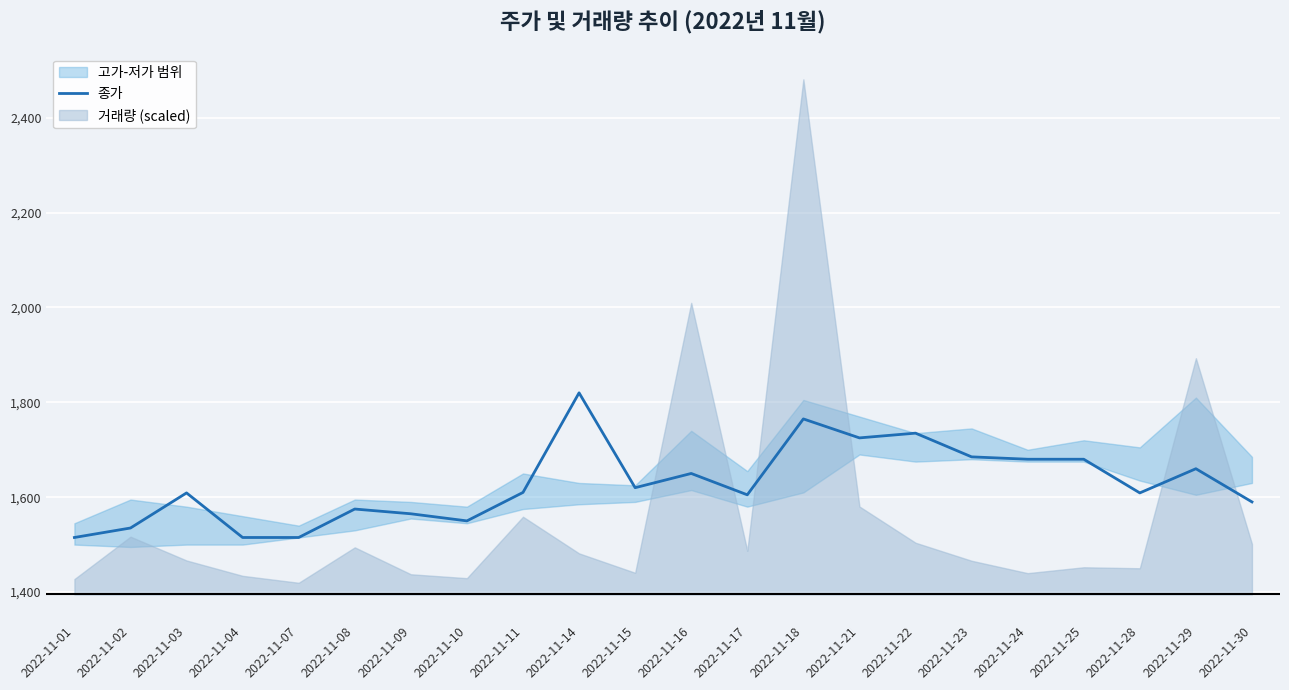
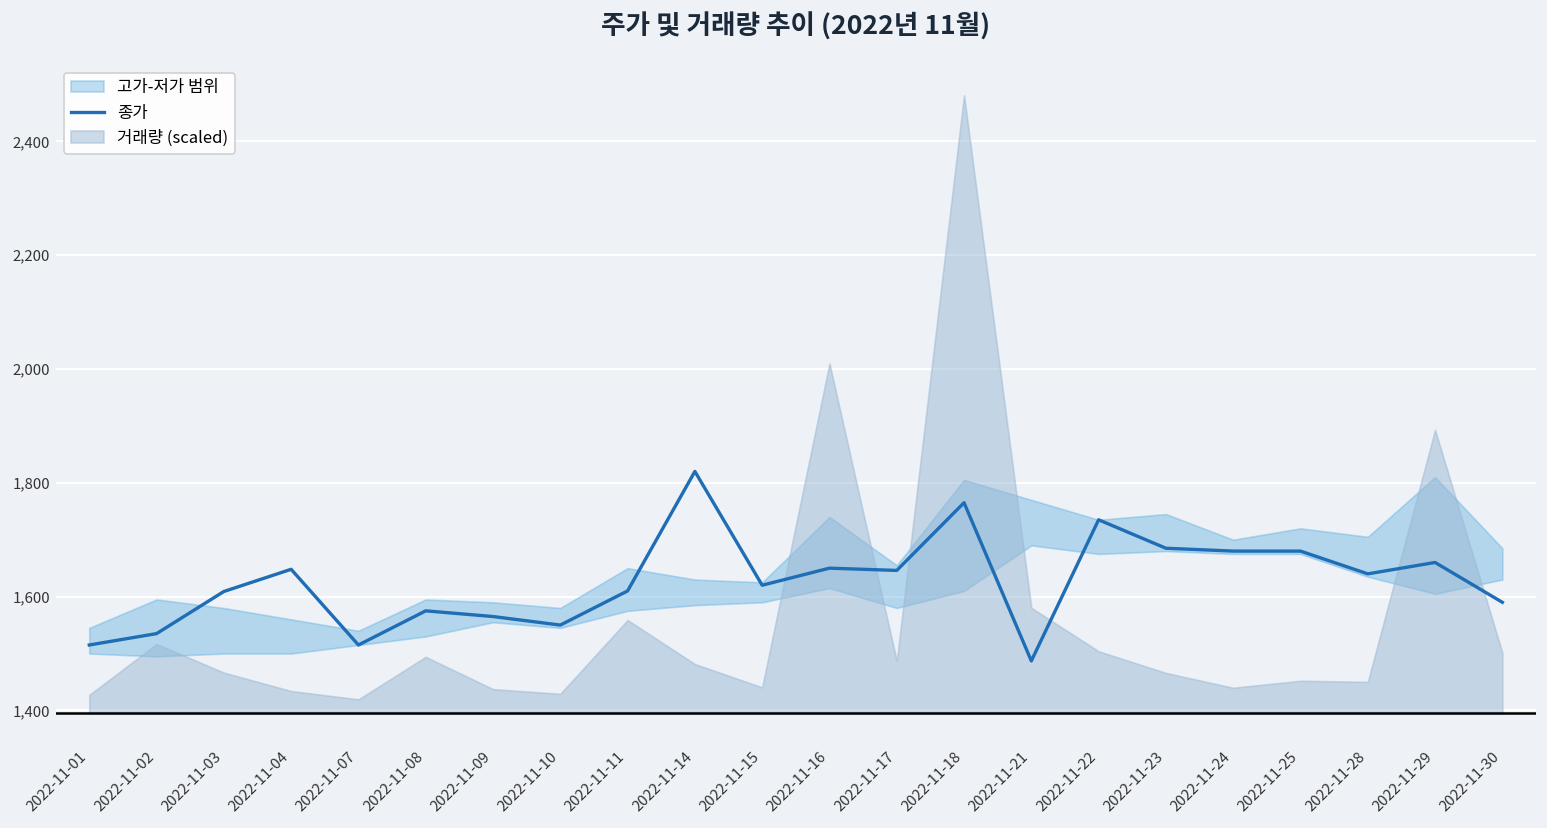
  {
    "종가": {
      "2022-11-01": "1,520",
      "2022-11-02": "1,540",
      "2022-11-03": "1,610",
-     "2022-11-04": "1,520",
+     "2022-11-04": "1,650",
      "2022-11-07": "1,520",
      "2022-11-08": "1,580",
      "2022-11-09": "1,570",
      "2022-11-10": "1,550",
      "2022-11-11": "1,610",
      "2022-11-14": "1,820",
      "2022-11-16": "1,650",
-     "2022-11-17": "1,610",
+     "2022-11-17": "1,650",
      "2022-11-18": "1,770",
-     "2022-11-21": "1,730",
+     "2022-11-21": "1,490",
      "2022-11-23": "1,690",
      "2022-11-24": "1,680",
      "2022-11-25": "1,680",
-     "2022-11-28": "1,610",
+     "2022-11-28": "1,640",
      "2022-11-29": "1,660",
      "2022-11-30": "1,590"
    }
  }
